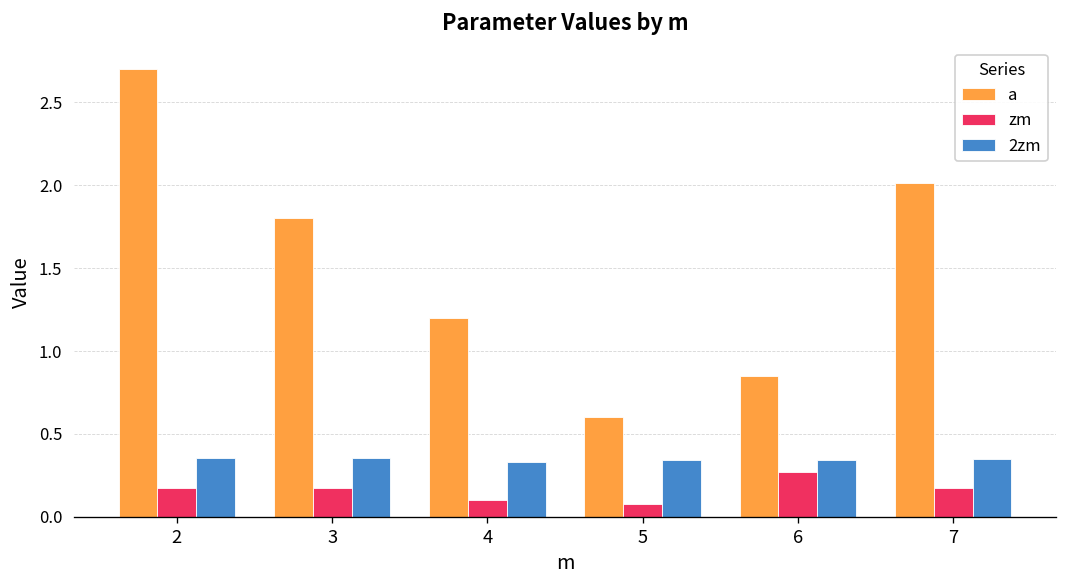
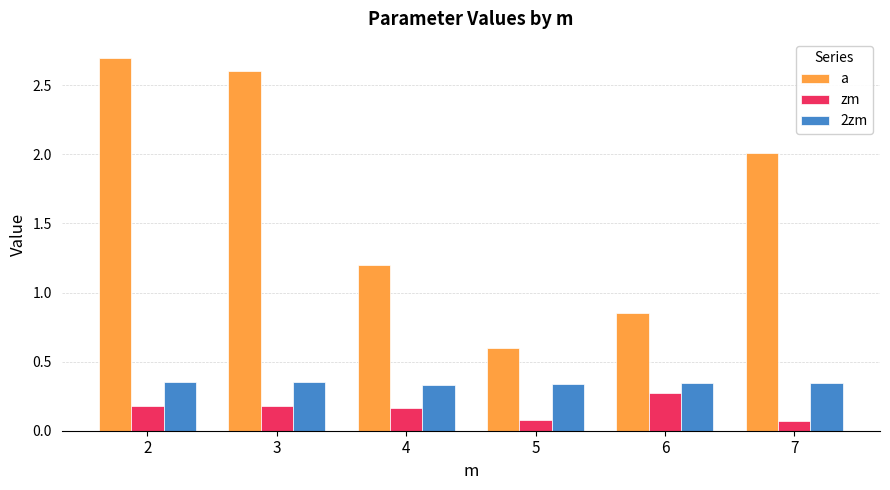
  {
    "a": {
      "2": 2.7,
-     "3": 1.8,
+     "3": 2.6,
      "4": 1.2,
      "5": 0.6,
      "6": 0.85,
      "7": 2.0
    },
    "zm": {
      "2": 0.18,
      "3": 0.18,
-     "4": 0.10,
+     "4": 0.17,
      "5": 0.08,
      "6": 0.27,
-     "7": 0.17
+     "7": 0.07
    },
    "2zm": {
      "2": 0.35,
      "3": 0.35,
      "4": 0.33,
      "5": 0.34,
      "6": 0.34,
      "7": 0.35
    }
  }
